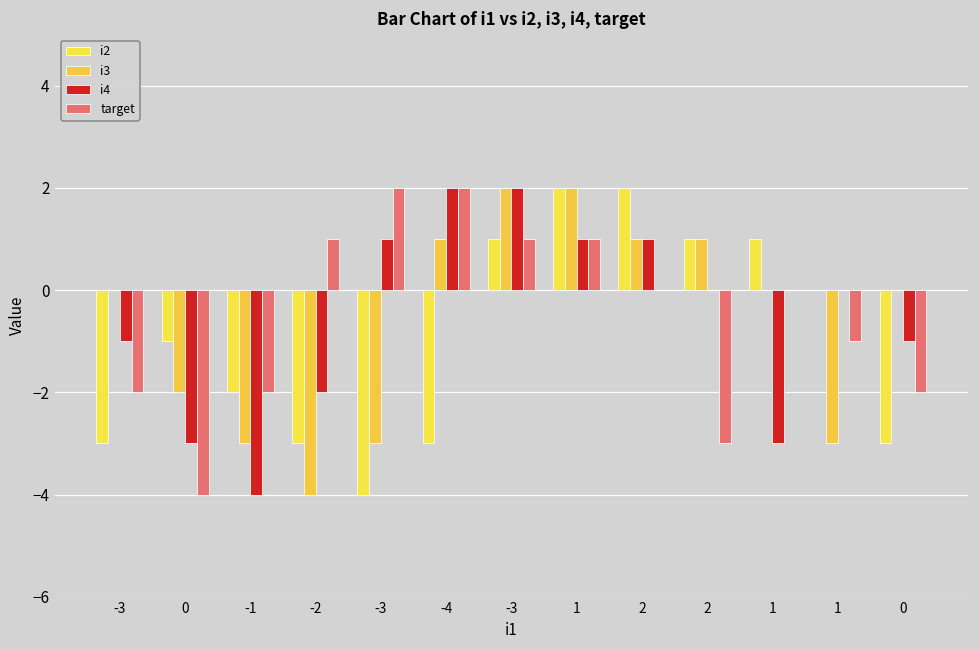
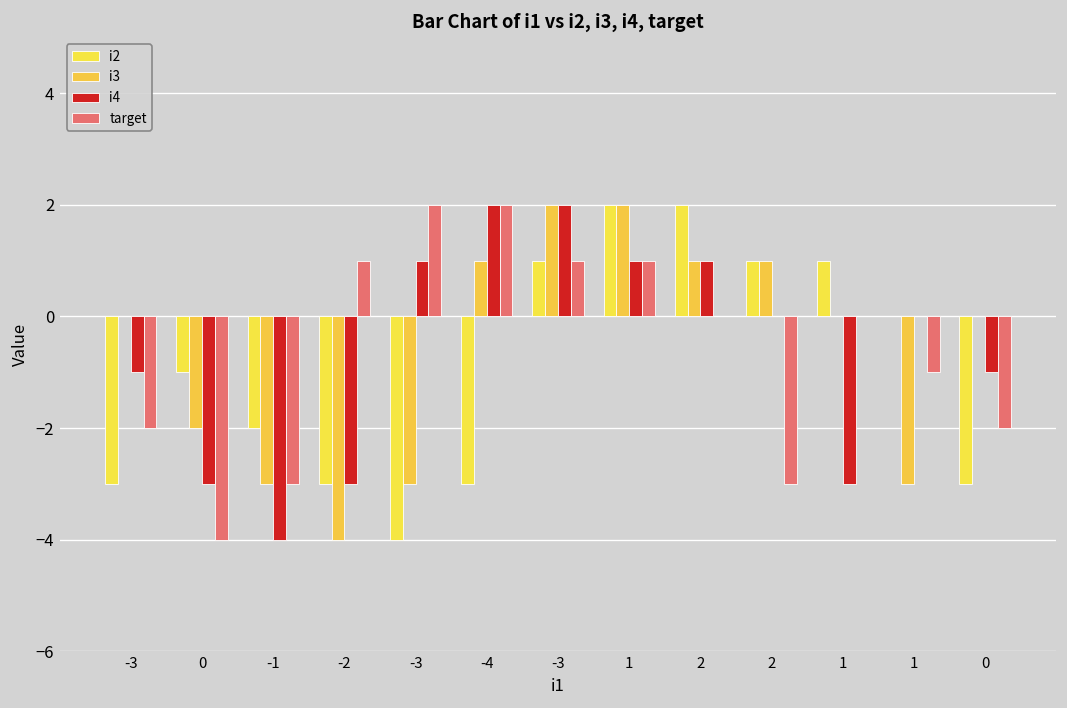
  {
    "i4": {
      "-1": -4,
-     "-2": -2,
+     "-2": -3,
      "-4": 2
    },
    "target": {
-     "-1": -2,
+     "-1": -3,
      "-2": 1,
      "-4": 2
    }
  }
